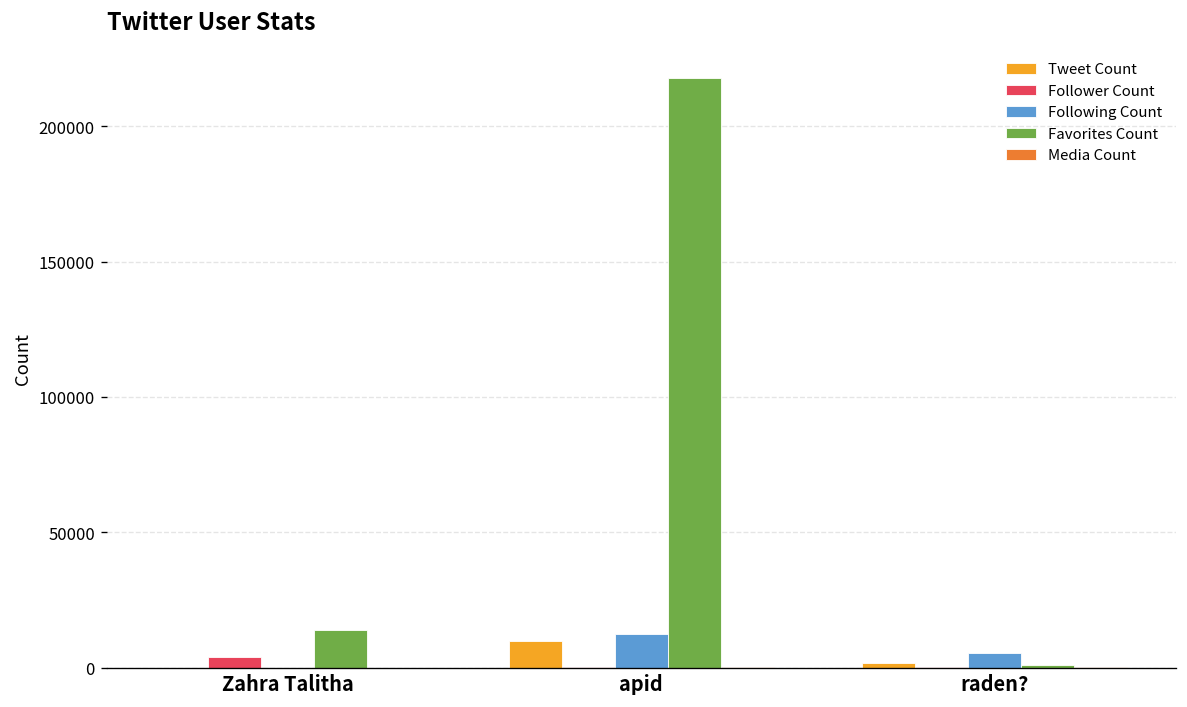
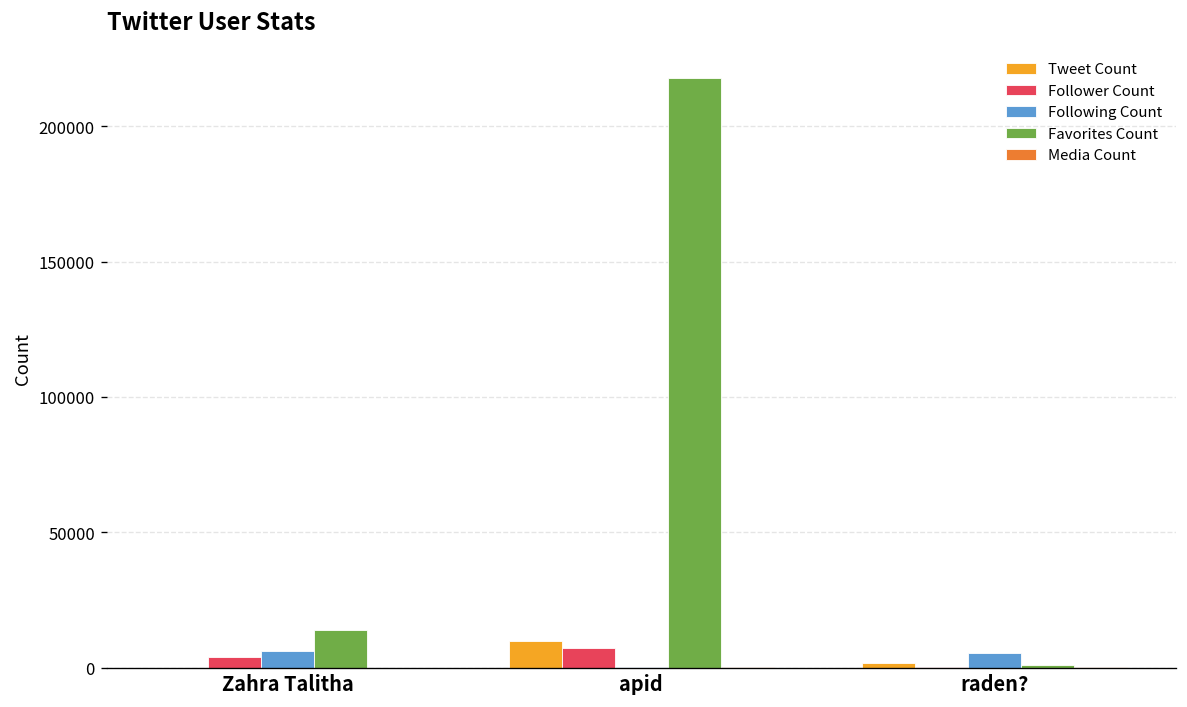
  {
    "Follower Count": {
      "Zahra Talitha": 4000,
-     "apid": 0
+     "apid": 7000
    },
    "Following Count": {
-     "Zahra Talitha": 0,
-     "apid": 12000,
+     "Zahra Talitha": 6000,
+     "apid": 0,
      "raden?": 5000
    },
    "Favorites Count": {
      "Zahra Talitha": 14000,
      "apid": 218000
    }
  }
